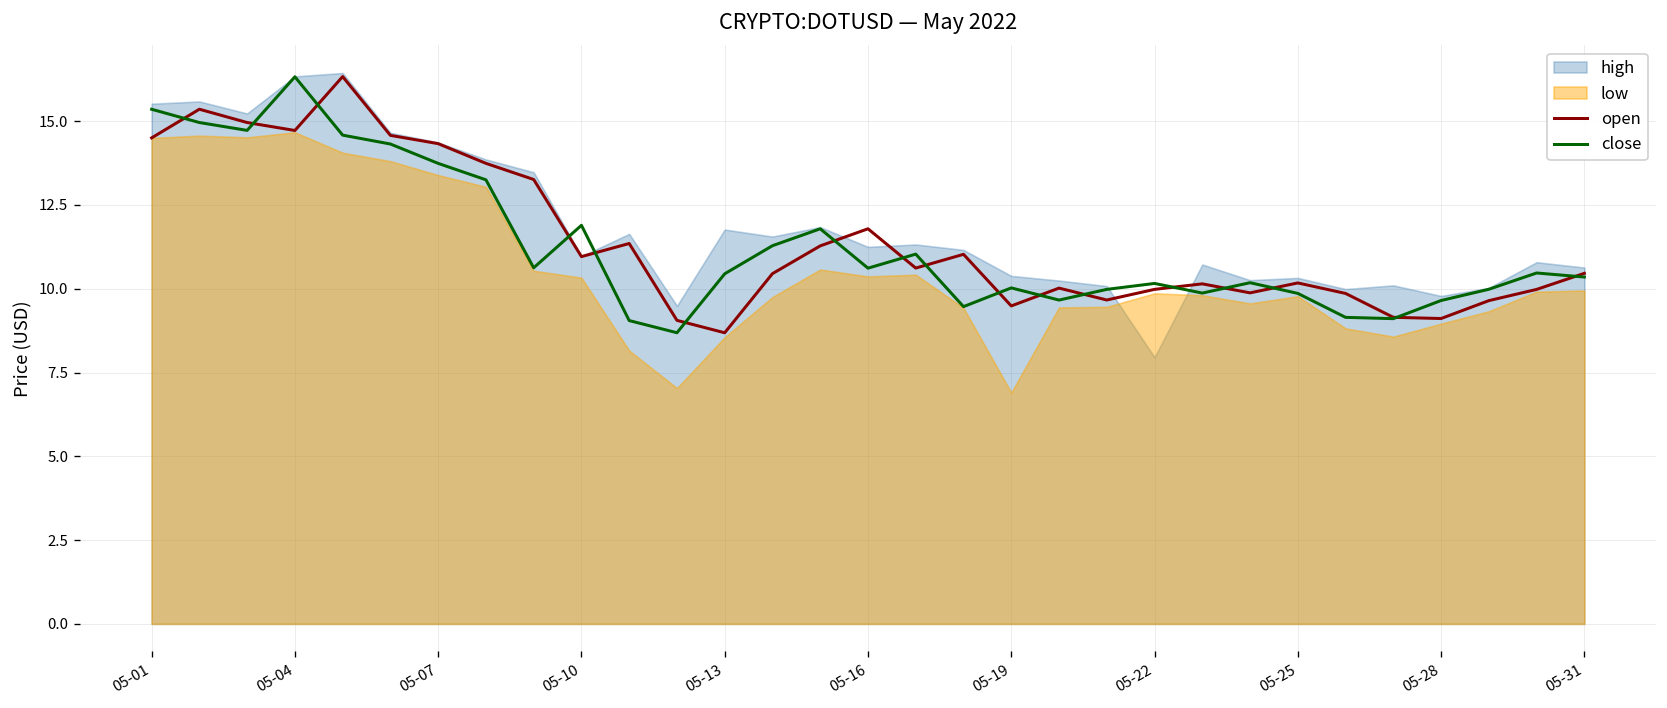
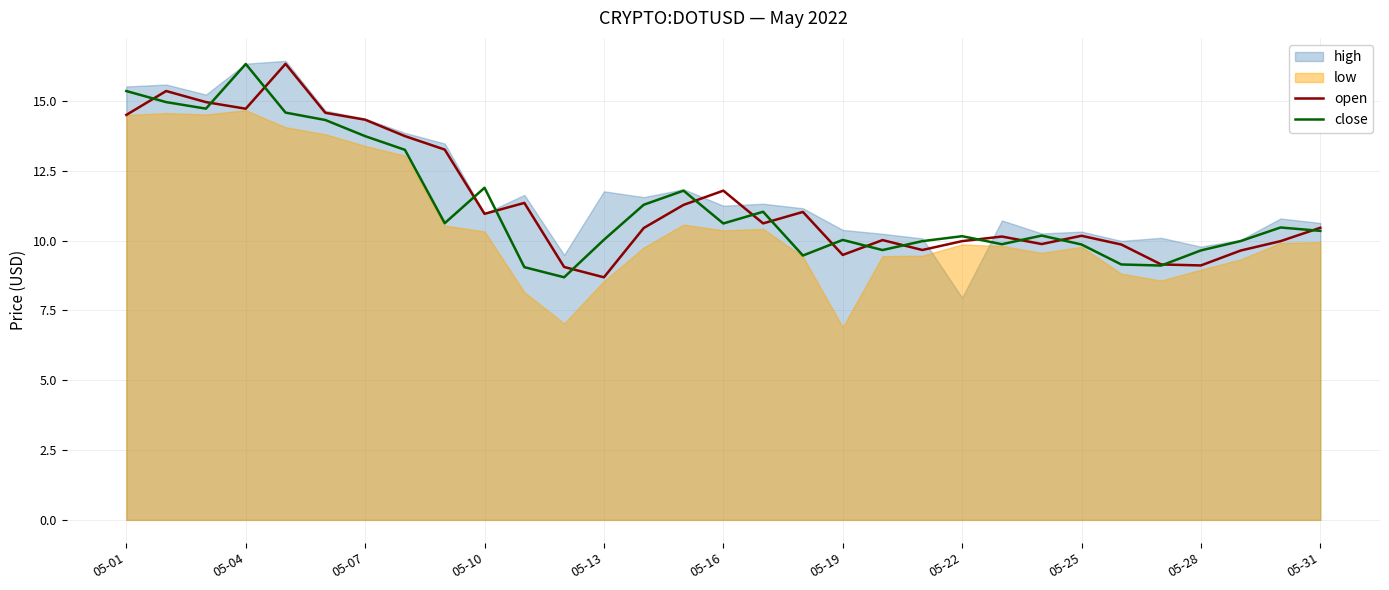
  {
    "high": {
      "05-01": 15.5,
      "05-13": 11.8,
      "05-16": 11.3,
      "05-19": 10.4,
      "05-22": 8.0,
      "05-25": 10.3,
      "05-28": 9.8,
      "05-31": 10.6
    },
    "open": {
      "05-13": 8.7,
      "05-16": 11.8,
      "05-19": 9.5,
      "05-22": 10.0,
      "05-25": 10.2,
      "05-28": 9.1,
      "05-31": 10.5
    },
    "close": {
      "05-01": 15.4,
      "05-07": 13.7,
      "05-10": 11.9,
-     "05-13": 10.4,
+     "05-13": 10.0,
      "05-16": 10.6,
      "05-19": 10.0,
      "05-22": 10.2,
      "05-28": 9.7,
      "05-31": 10.4
    },
    "low": {
      "05-07": 13.4,
      "05-10": 10.3,
      "05-13": 8.6,
      "05-16": 10.4,
      "05-19": 6.9,
      "05-22": 9.9,
      "05-28": 9.0,
      "05-31": 9.9
    }
  }
